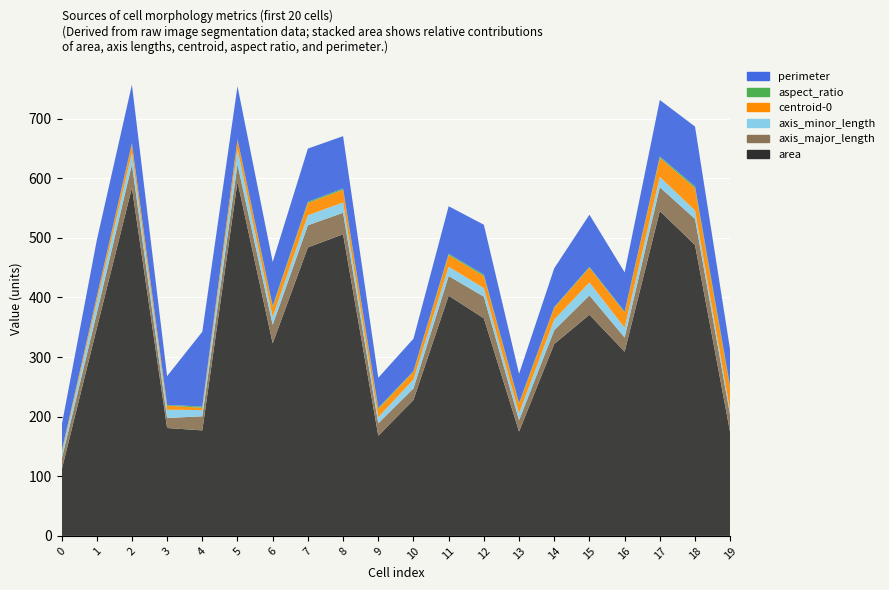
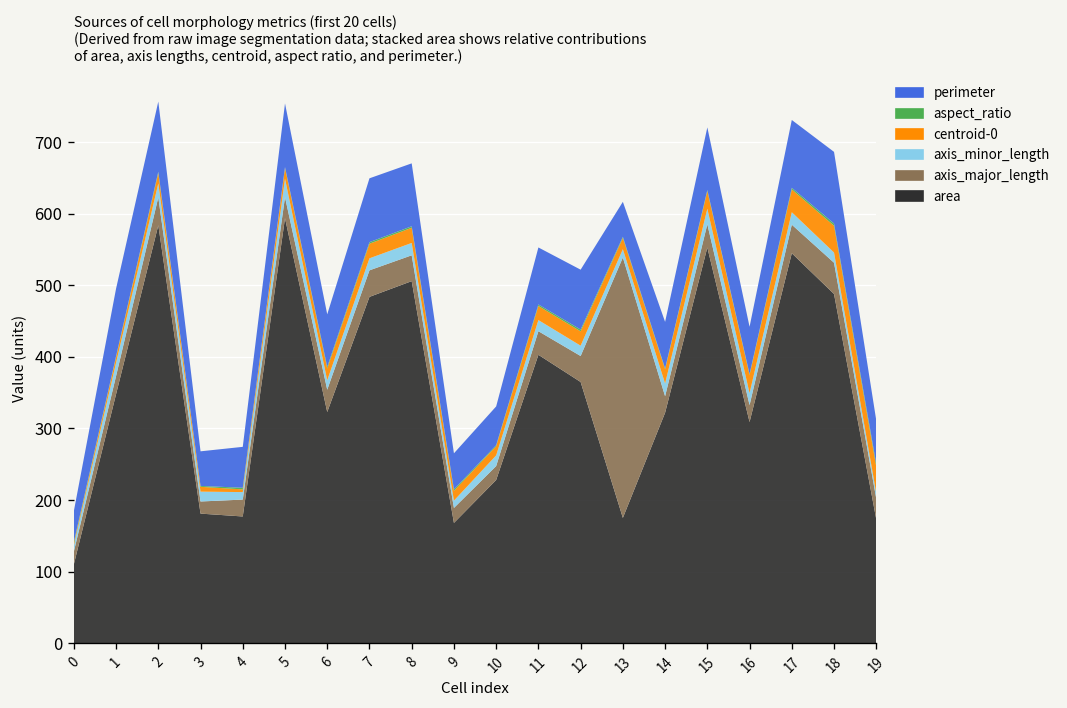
  {
    "area": {
      "0": 110,
      "1": 350,
      "2": 580,
      "3": 180,
      "4": 180,
      "5": 590,
      "6": 320,
      "7": 480,
      "8": 510,
      "9": 170,
      "10": 230,
      "11": 400,
      "12": 370,
      "13": 180,
      "14": 320,
-     "15": 370,
+     "15": 550,
      "16": 310,
      "17": 550,
      "18": 490,
      "19": 170
    },
    "axis_major_length": {
      "0": 20,
      "1": 30,
      "2": 40,
      "3": 20,
      "4": 20,
      "5": 30,
      "6": 30,
      "7": 40,
      "8": 40,
      "9": 20,
      "10": 20,
      "11": 30,
      "12": 40,
-     "13": 20,
+     "13": 360,
      "14": 20,
      "15": 30,
      "16": 20,
      "17": 40,
      "18": 40,
      "19": 30
    },
    "axis_minor_length": {
      "1": 20,
      "2": 20,
      "3": 10,
      "5": 30,
      "6": 10,
      "7": 20,
      "8": 20,
      "9": 10,
      "10": 10,
      "11": 20,
      "12": 10,
      "13": 10,
      "14": 20,
      "15": 20,
      "16": 20,
      "17": 20,
      "18": 10,
      "19": 10
    },
    "perimeter": {
      "0": 40,
      "1": 90,
      "2": 100,
      "3": 50,
-     "4": 130,
+     "4": 60,
      "5": 90,
      "6": 70,
      "7": 90,
      "8": 90,
      "9": 50,
      "10": 50,
      "11": 80,
      "12": 80,
      "13": 50,
      "14": 70,
      "15": 90,
      "16": 70,
      "17": 90,
      "18": 100,
      "19": 60
    }
  }
